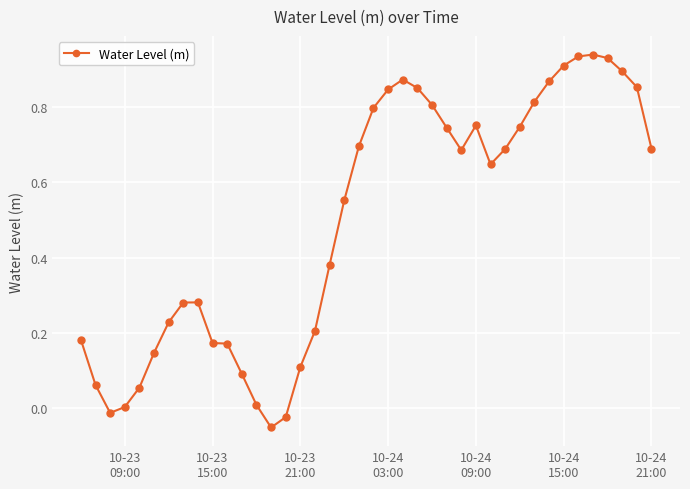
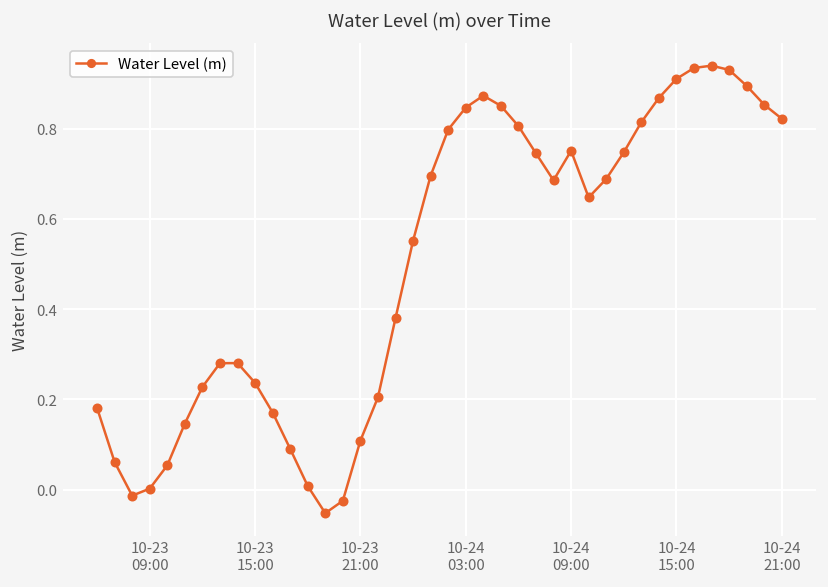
  {
    "10-23 09:00": 0.00,
-   "10-23 15:00": 0.17,
+   "10-23 15:00": 0.24,
    "10-23 21:00": 0.11,
    "10-24 03:00": 0.85,
    "10-24 09:00": 0.75,
    "10-24 15:00": 0.91,
-   "10-24 21:00": 0.69
+   "10-24 21:00": 0.82
  }
